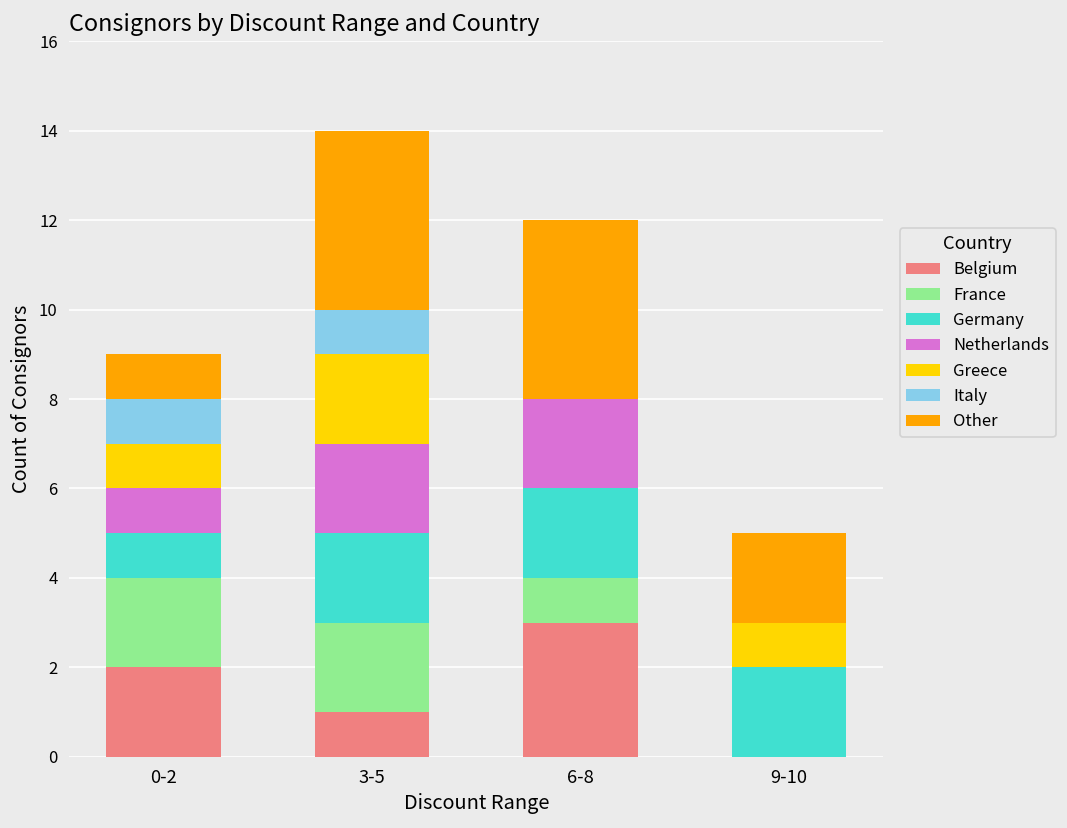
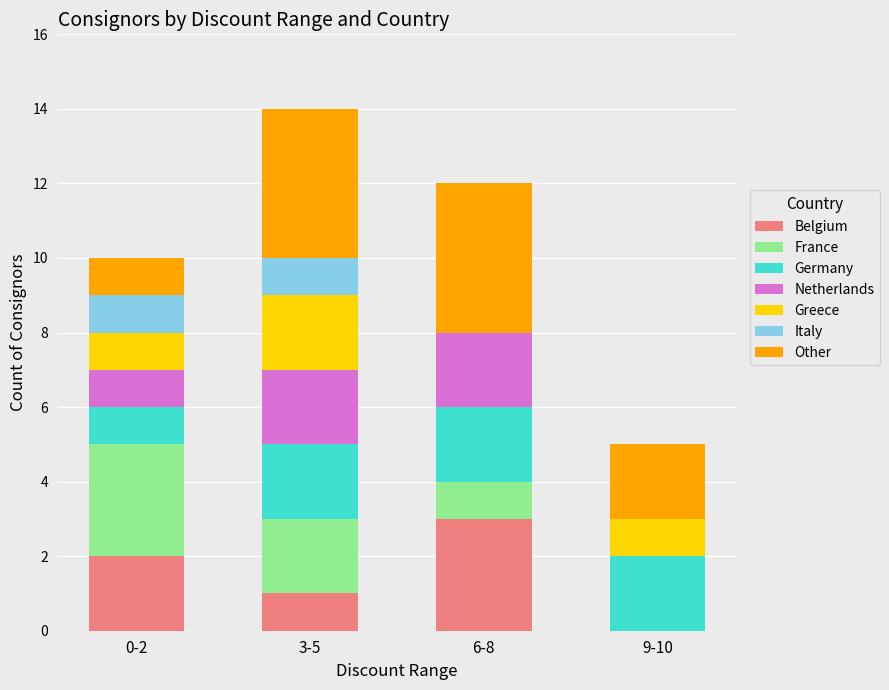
  {
    "Belgium": {
      "0-2": 2,
      "3-5": 1,
      "6-8": 3,
      "9-10": 0
    },
    "France": {
-     "0-2": 2
+     "0-2": 3
    },
    "Netherlands": {
      "0-2": 1,
      "3-5": 2,
      "6-8": 2,
      "9-10": 0
    },
    "Italy": {
      "0-2": 1,
      "3-5": 1,
      "6-8": 0,
      "9-10": 0
    }
  }
